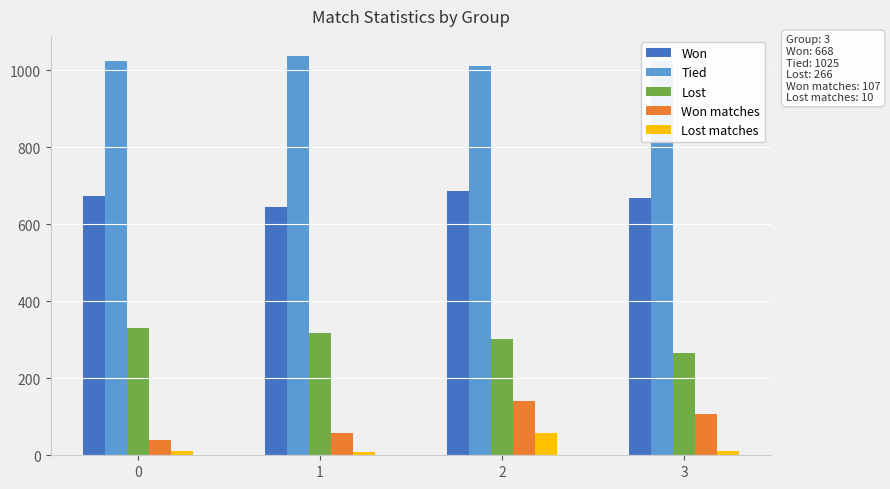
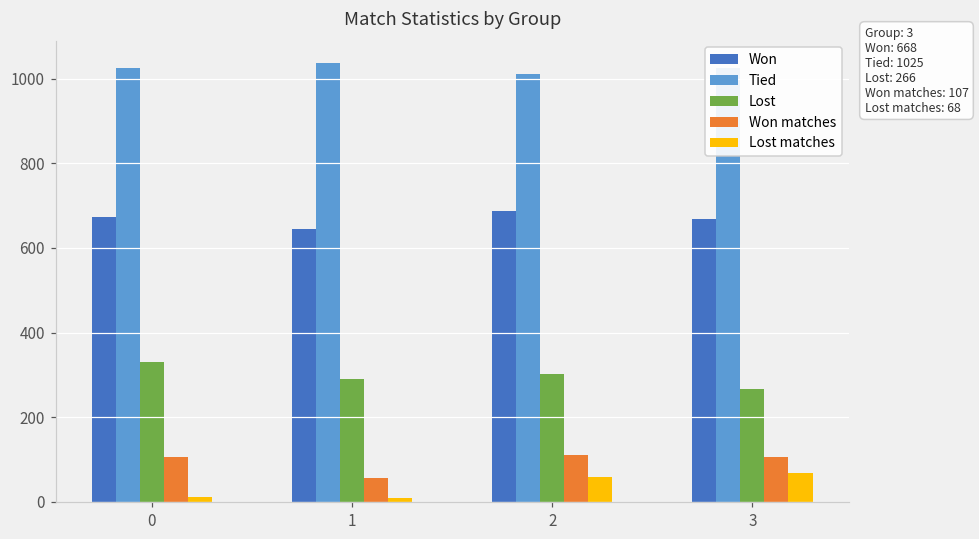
  {
    "Lost": {
      "0": 330,
-     "1": 320,
+     "1": 290,
      "2": 300,
      "3": 270
    },
    "Won matches": {
-     "0": 40,
+     "0": 110,
      "1": 60,
-     "2": 140,
+     "2": 110,
      "3": 110
    },
    "Lost matches": {
-     "3": 10
+     "3": 68
    }
  }
